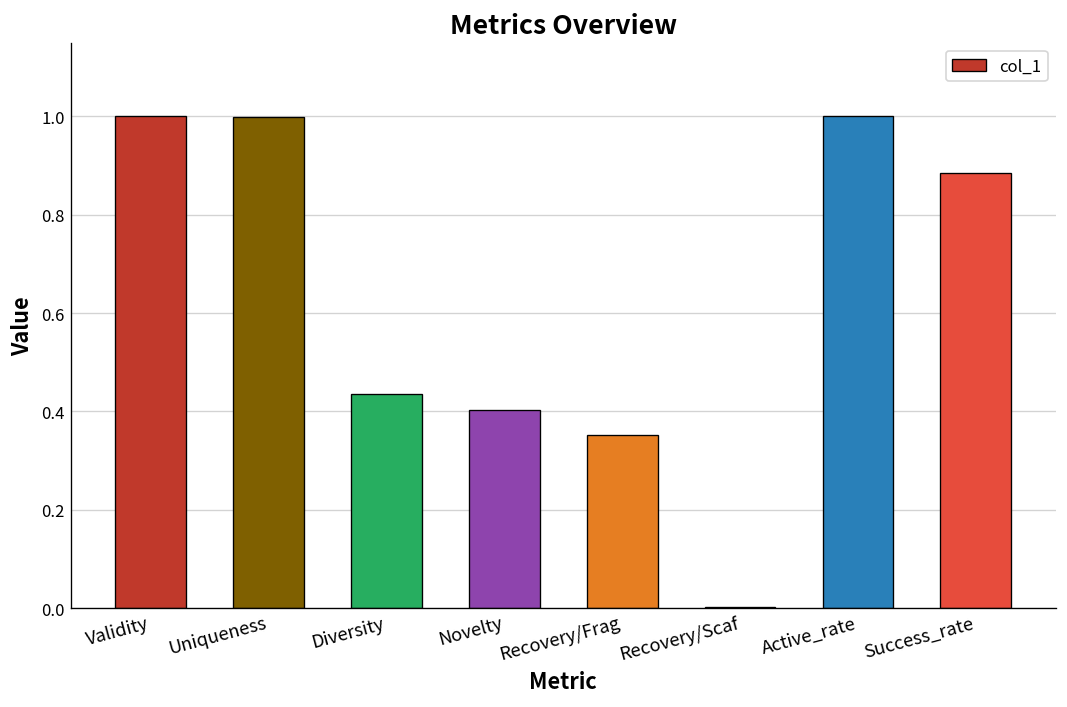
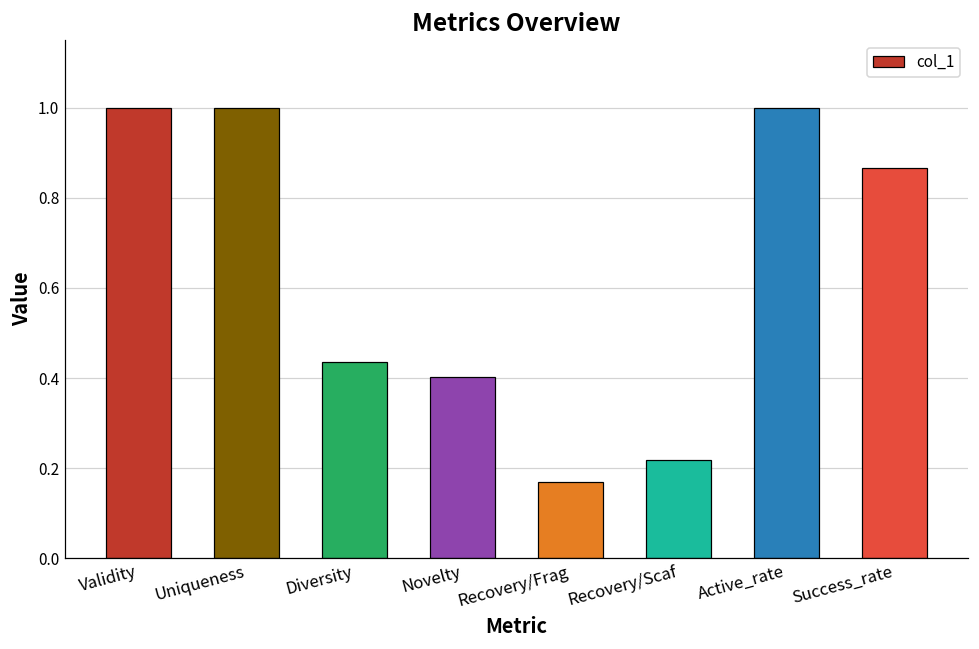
  {
    "Validity": 1.00,
    "Uniqueness": 1.00,
    "Diversity": 0.44,
    "Novelty": 0.40,
-   "Recovery/Frag": 0.35,
-   "Recovery/Scaf": 0.00,
+   "Recovery/Frag": 0.17,
+   "Recovery/Scaf": 0.22,
    "Active_rate": 1.00,
-   "Success_rate": 0.89
+   "Success_rate": 0.87
  }
